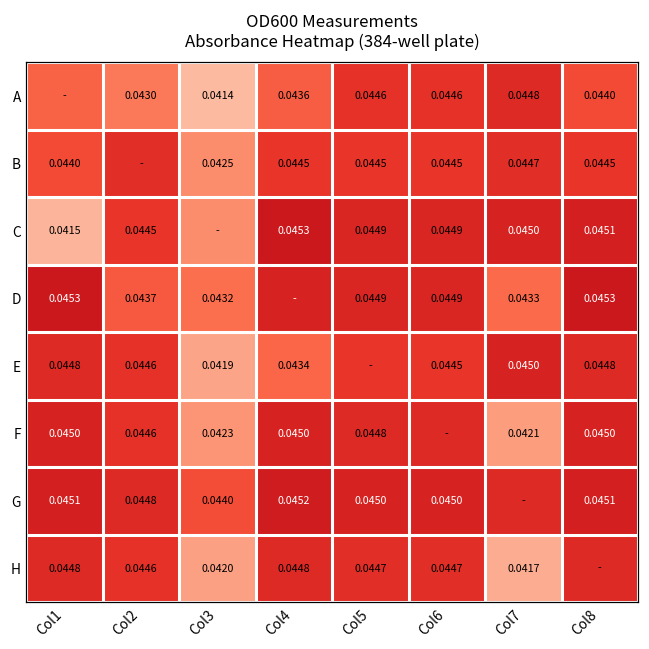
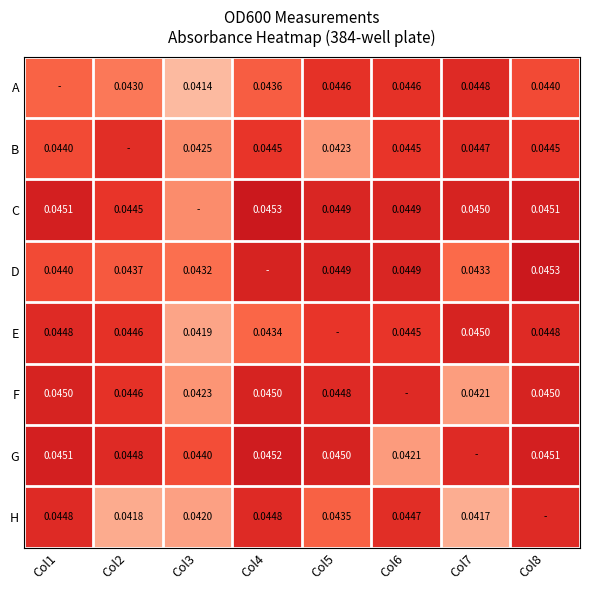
  {
    "A": {
      "Col2": 0.0430,
      "Col3": 0.0414,
      "Col4": 0.0436,
      "Col5": 0.0446,
      "Col6": 0.0446,
      "Col7": 0.0448,
      "Col8": 0.0440
    },
    "B": {
      "Col1": 0.0440,
      "Col3": 0.0425,
      "Col4": 0.0445,
-     "Col5": 0.0445,
+     "Col5": 0.0423,
      "Col6": 0.0445,
      "Col7": 0.0447,
      "Col8": 0.0445
    },
    "C": {
-     "Col1": 0.0415,
+     "Col1": 0.0451,
      "Col2": 0.0445,
      "Col4": 0.0453,
      "Col5": 0.0449,
      "Col6": 0.0449,
      "Col7": 0.0450,
      "Col8": 0.0451
    },
    "D": {
-     "Col1": 0.0453,
+     "Col1": 0.0440,
      "Col2": 0.0437,
      "Col3": 0.0432,
      "Col5": 0.0449,
      "Col6": 0.0449,
      "Col7": 0.0433,
      "Col8": 0.0453
    },
    "E": {
      "Col1": 0.0448,
      "Col2": 0.0446,
      "Col3": 0.0419,
      "Col4": 0.0434,
      "Col6": 0.0445,
      "Col7": 0.0450,
      "Col8": 0.0448
    },
    "F": {
      "Col1": 0.0450,
      "Col2": 0.0446,
      "Col3": 0.0423,
      "Col4": 0.0450,
      "Col5": 0.0448,
      "Col7": 0.0421,
      "Col8": 0.0450
    },
    "G": {
      "Col1": 0.0451,
      "Col2": 0.0448,
      "Col3": 0.0440,
      "Col4": 0.0452,
      "Col5": 0.0450,
-     "Col6": 0.0450,
+     "Col6": 0.0421,
      "Col8": 0.0451
    },
    "H": {
      "Col1": 0.0448,
-     "Col2": 0.0446,
+     "Col2": 0.0418,
      "Col3": 0.0420,
      "Col4": 0.0448,
-     "Col5": 0.0447,
+     "Col5": 0.0435,
      "Col6": 0.0447,
      "Col7": 0.0417
    }
  }
